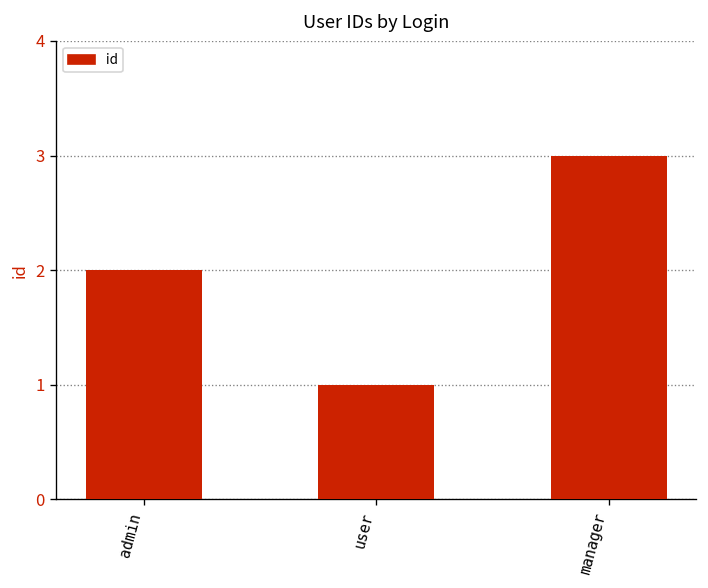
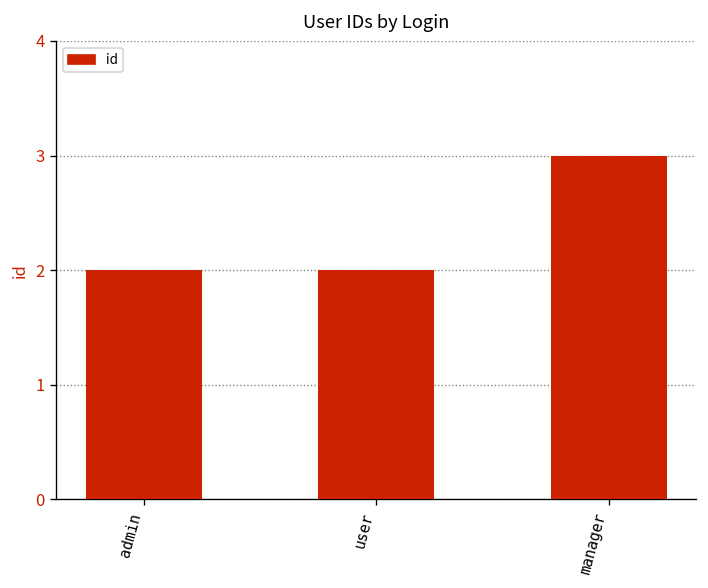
  {
    "admin": 2,
-   "user": 1,
+   "user": 2,
    "manager": 3
  }
